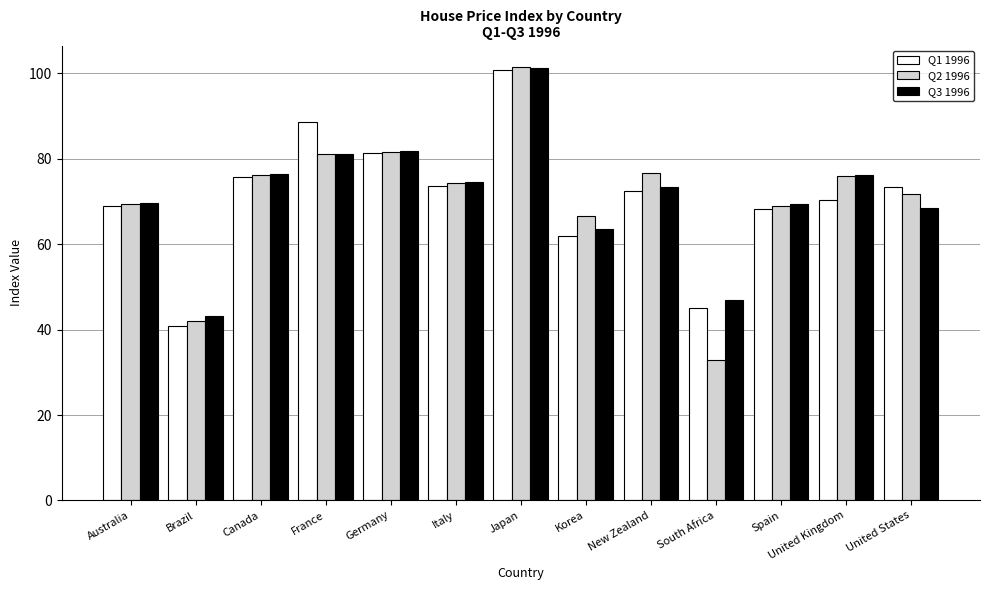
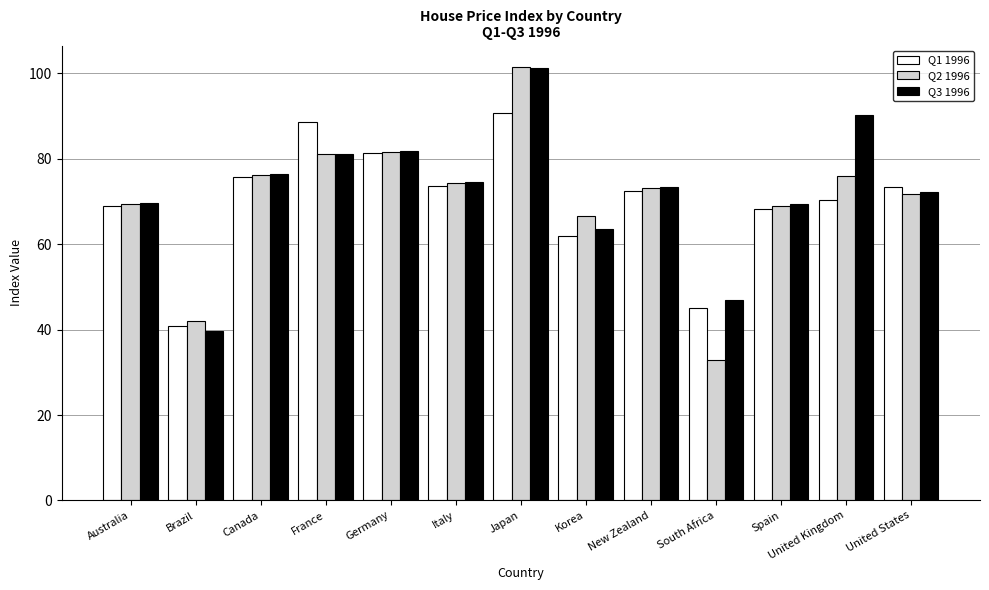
  {
    "Q1 1996": {
      "Australia": 69,
      "Brazil": 41,
      "Canada": 76,
      "France": 89,
      "Germany": 81,
      "Italy": 74,
-     "Japan": 101,
+     "Japan": 91,
      "Korea": 62,
      "New Zealand": 73,
      "South Africa": 45,
      "Spain": 68,
      "United Kingdom": 70,
      "United States": 73
    },
    "Q2 1996": {
      "Australia": 69,
      "Brazil": 42,
      "Canada": 76,
      "France": 81,
      "Germany": 82,
      "Italy": 74,
      "Japan": 101,
      "Korea": 67,
-     "New Zealand": 77,
+     "New Zealand": 73,
      "South Africa": 33,
      "Spain": 69,
      "United Kingdom": 76,
      "United States": 72
    },
    "Q3 1996": {
      "Australia": 70,
-     "Brazil": 43,
+     "Brazil": 40,
      "Canada": 76,
      "France": 81,
      "Germany": 82,
      "Italy": 75,
      "Japan": 101,
      "Korea": 64,
      "New Zealand": 74,
      "South Africa": 47,
      "Spain": 69,
-     "United Kingdom": 76,
-     "United States": 69
+     "United Kingdom": 90,
+     "United States": 72
    }
  }
